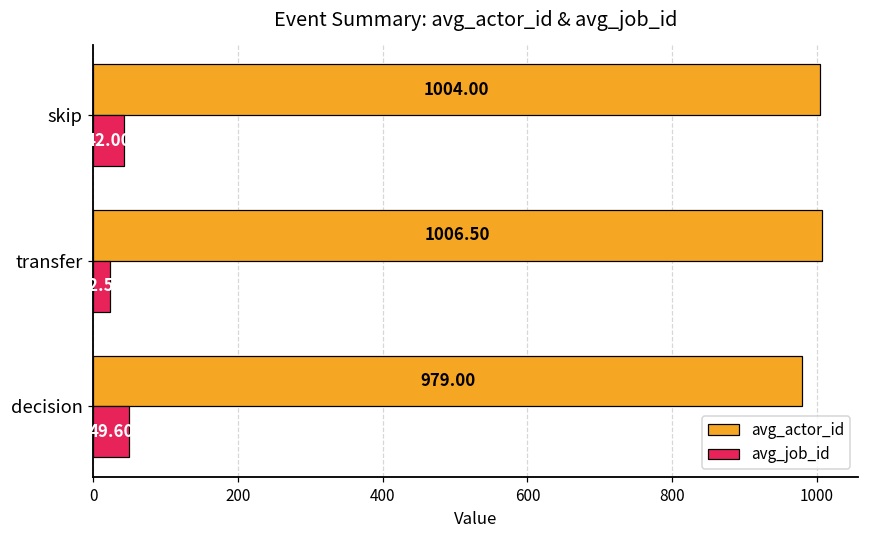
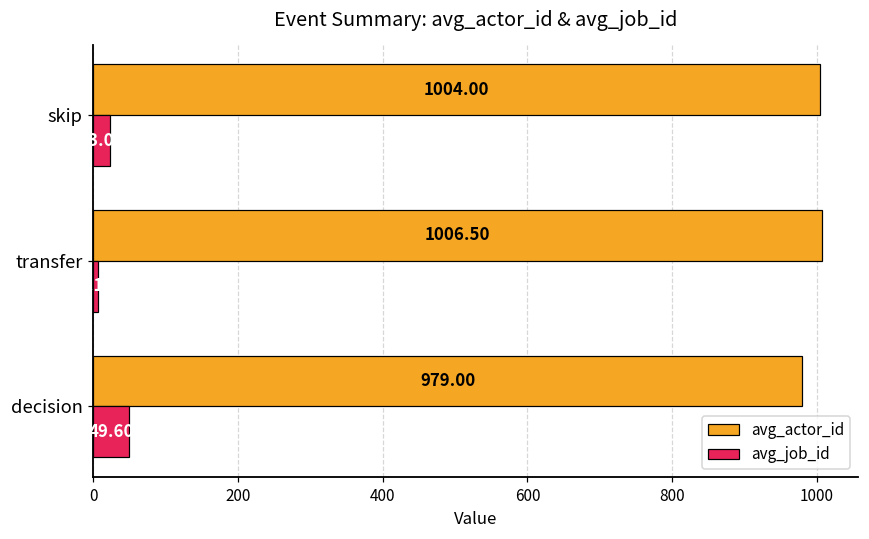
  {
    "avg_actor_id": {
      "skip": 1004.00,
      "transfer": 1006.50,
      "decision": 979.00
    },
    "avg_job_id": {
-     "skip": 40,
-     "transfer": 20
+     "skip": 20,
+     "transfer": 10
    }
  }
